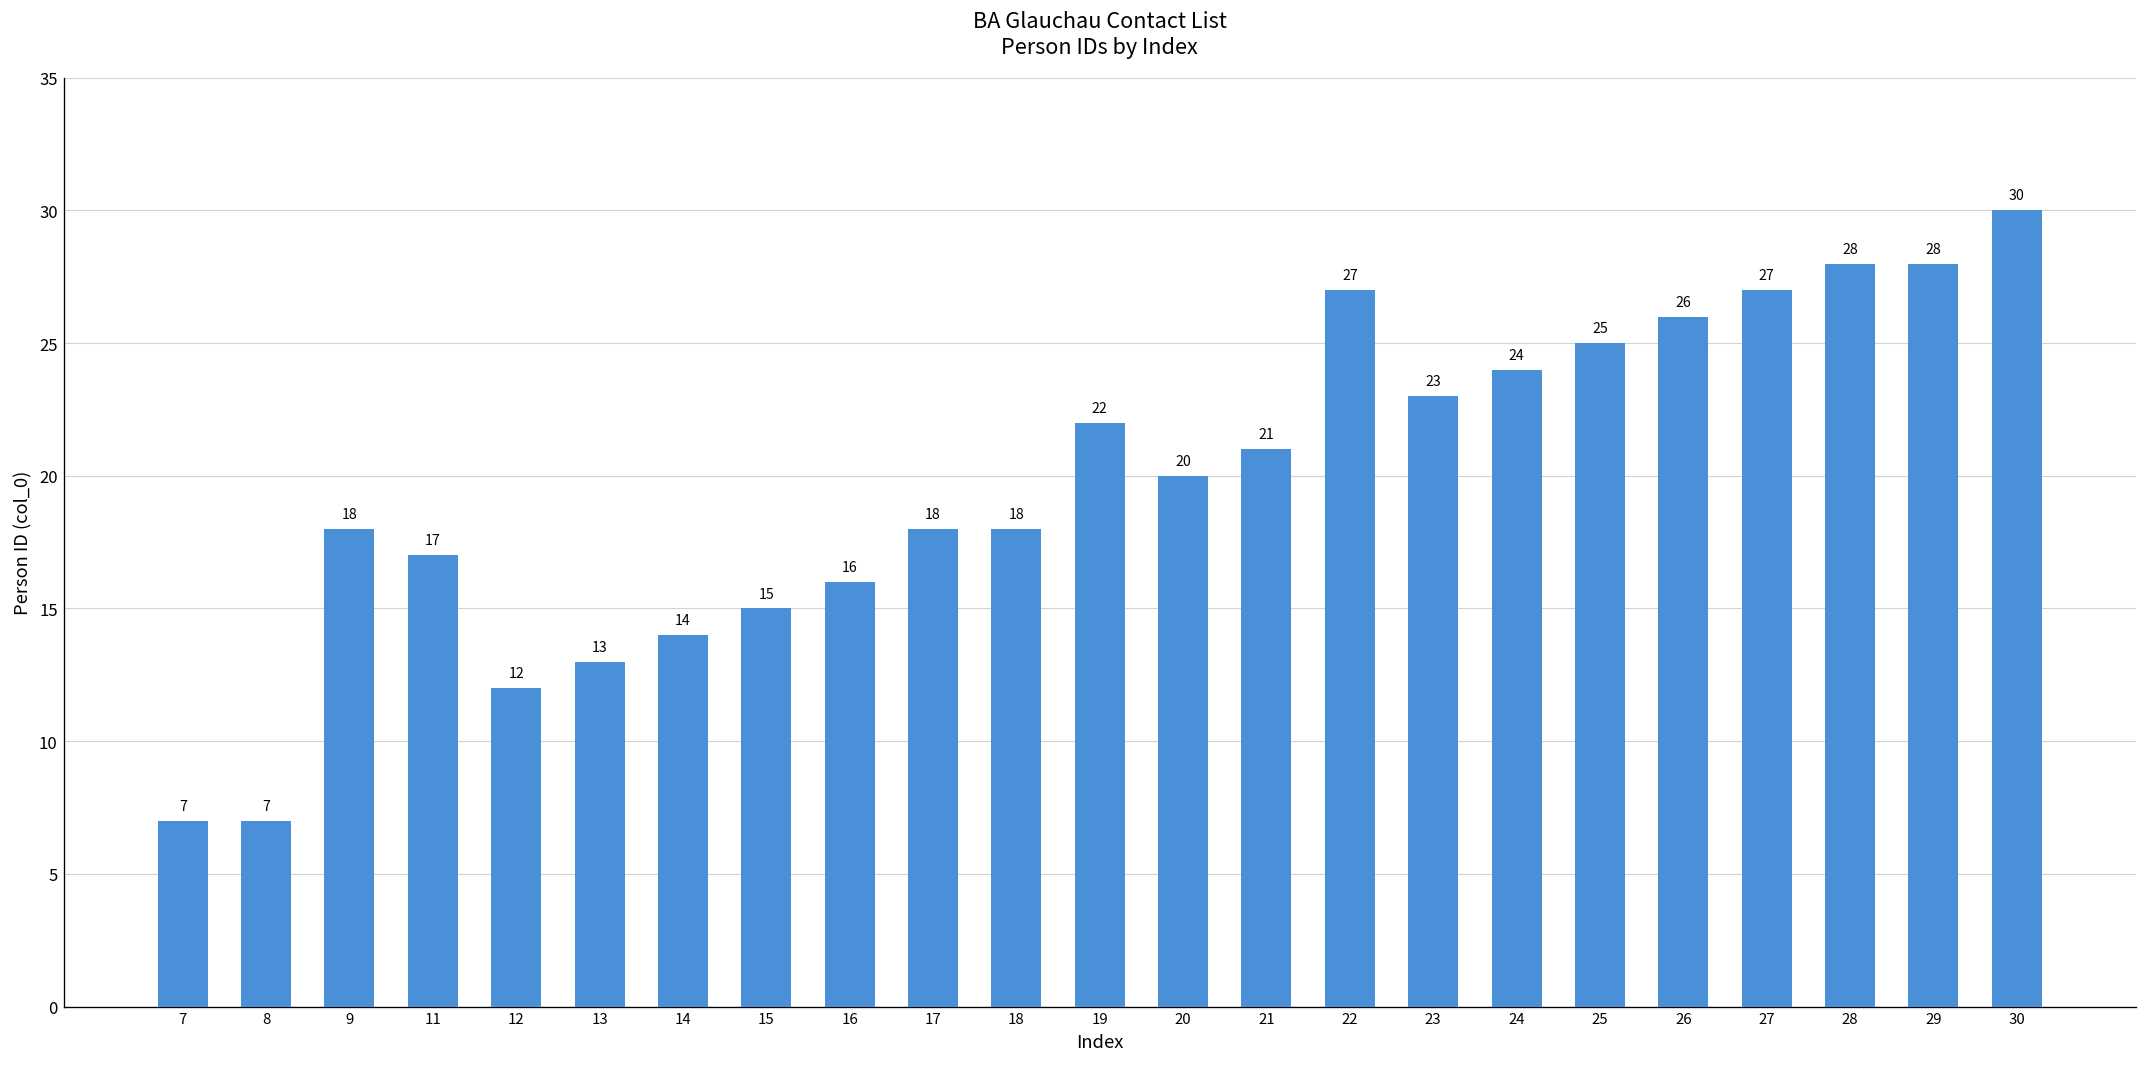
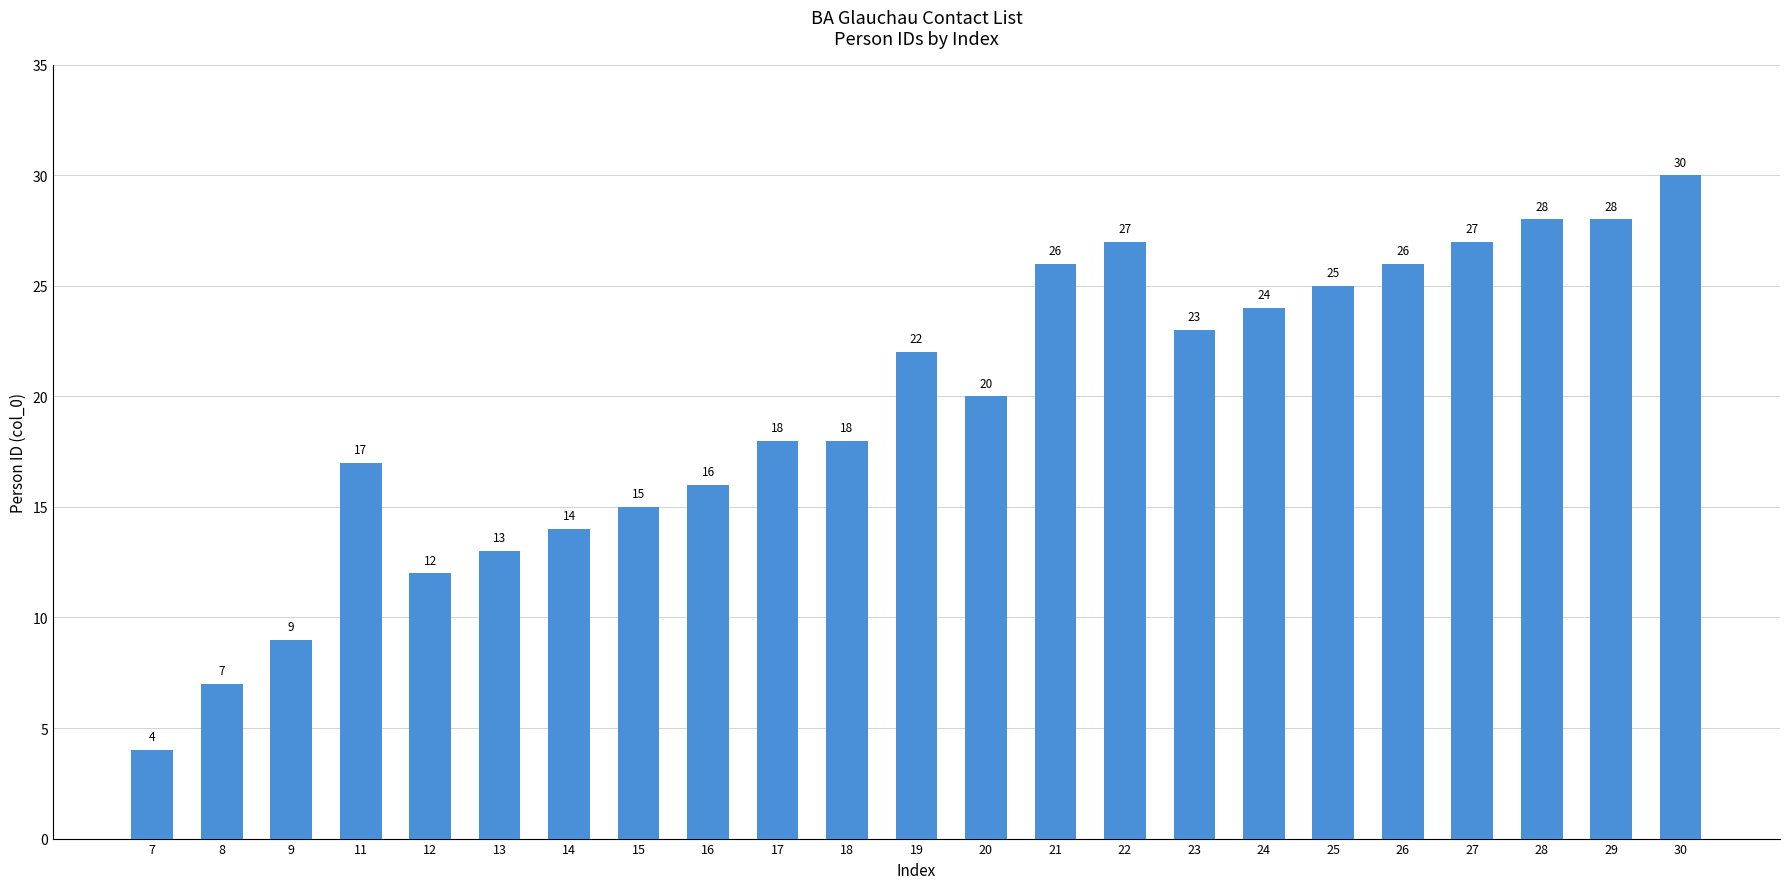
  {
-   "7": 7,
+   "7": 4,
    "8": 7,
-   "9": 18,
+   "9": 9,
    "11": 17,
    "12": 12,
    "13": 13,
    "14": 14,
    "15": 15,
    "16": 16,
    "17": 18,
    "18": 18,
    "19": 22,
    "20": 20,
-   "21": 21,
+   "21": 26,
    "22": 27,
    "23": 23,
    "24": 24,
    "25": 25,
    "26": 26,
    "27": 27,
    "28": 28,
    "29": 28,
    "30": 30
  }
